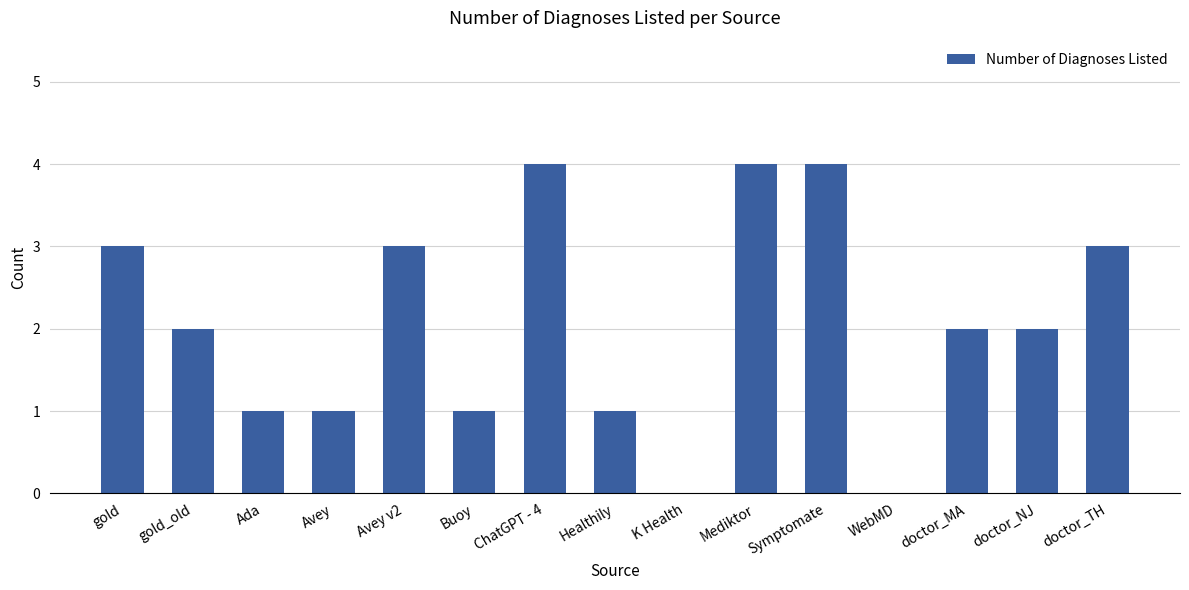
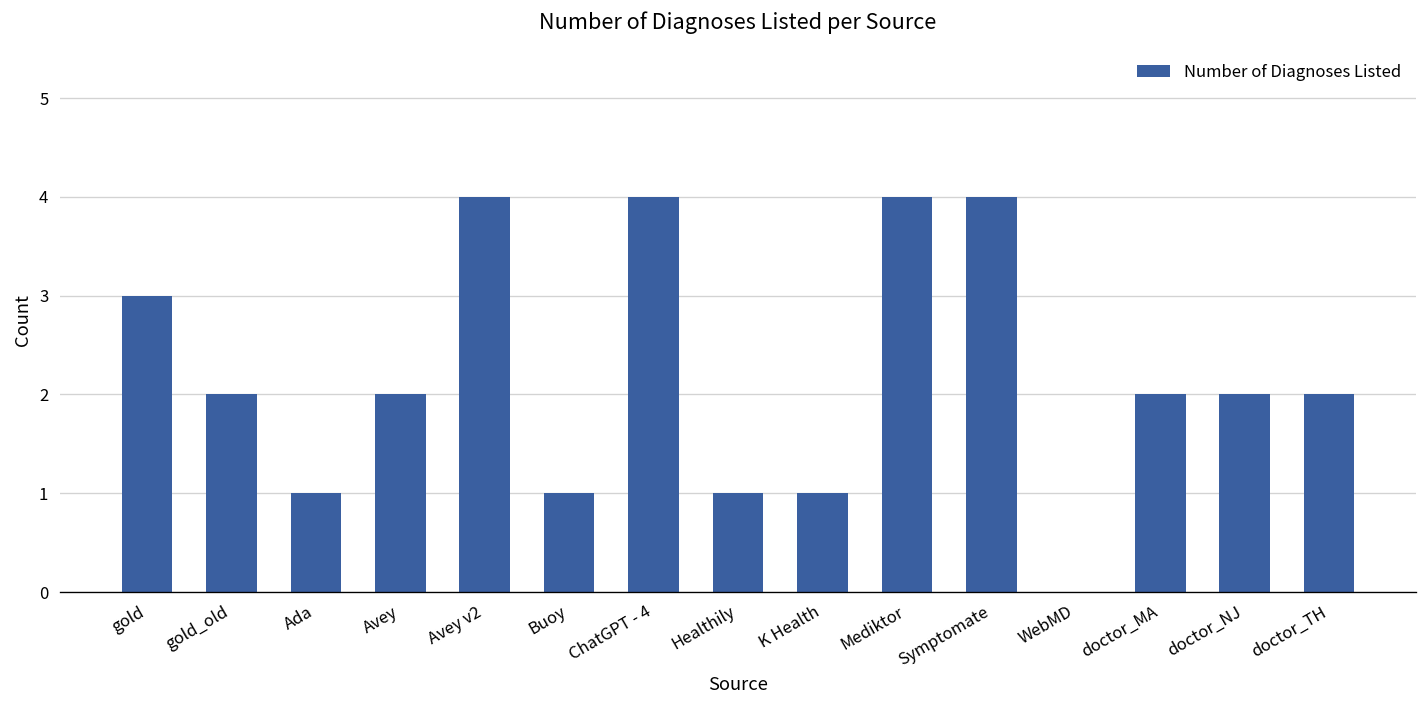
  {
    "gold": 3,
    "gold_old": 2,
    "Ada": 1,
-   "Avey": 1,
-   "Avey v2": 3,
+   "Avey": 2,
+   "Avey v2": 4,
    "Buoy": 1,
    "ChatGPT - 4": 4,
    "Healthily": 1,
-   "K Health": 0,
+   "K Health": 1,
    "Mediktor": 4,
    "Symptomate": 4,
    "WebMD": 0,
    "doctor_MA": 2,
    "doctor_NJ": 2,
-   "doctor_TH": 3
+   "doctor_TH": 2
  }
